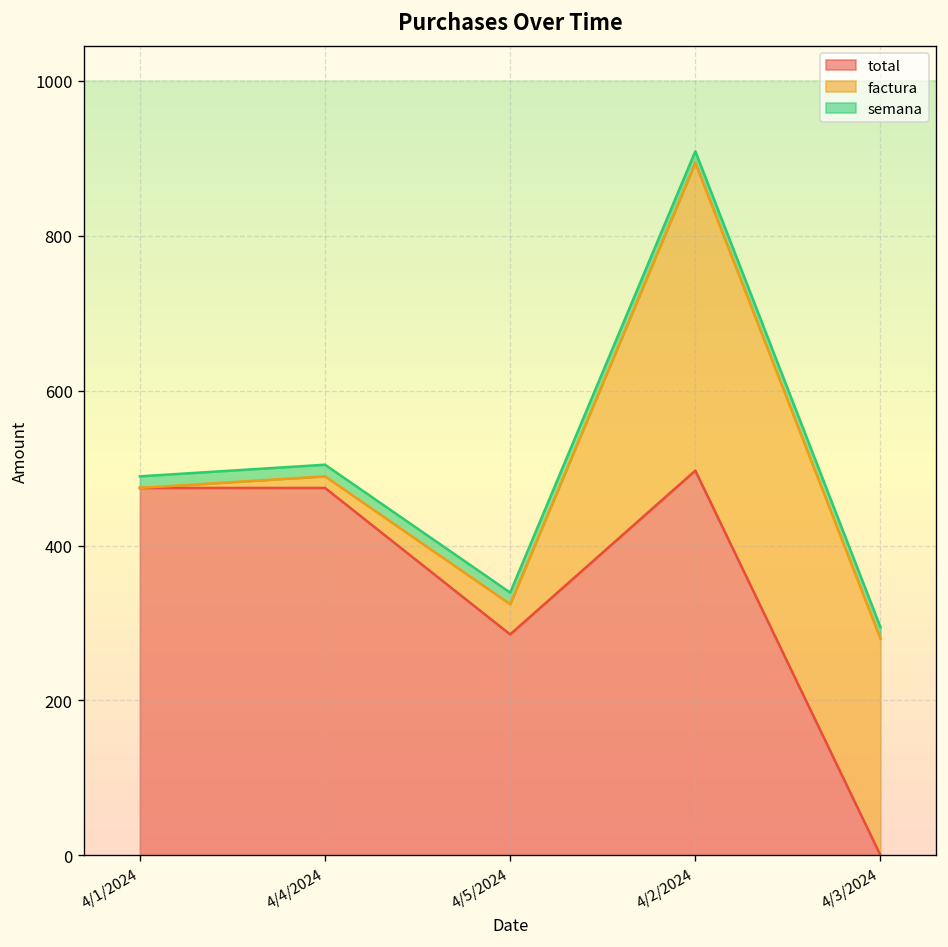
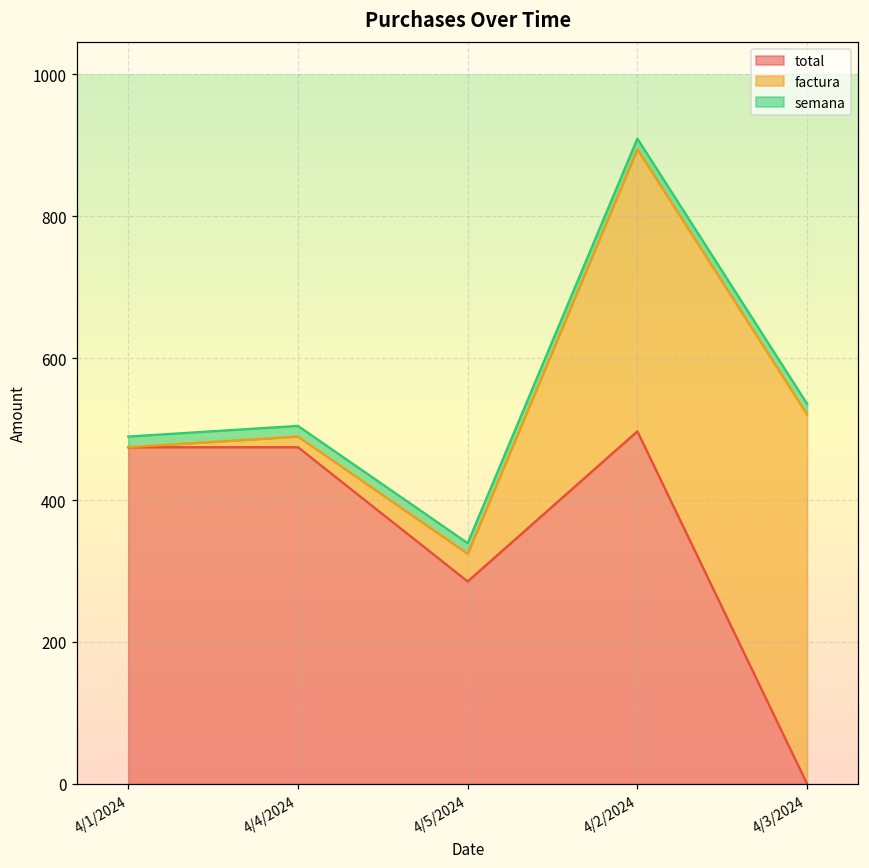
  {
    "total": {
      "4/4/2024": 470,
      "4/5/2024": 290,
      "4/2/2024": 500,
      "4/3/2024": 0
    },
    "factura": {
      "4/4/2024": 20,
      "4/5/2024": 40,
      "4/2/2024": 400,
-     "4/3/2024": 280
+     "4/3/2024": 520
    },
    "semana": {
      "4/1/2024": 20,
      "4/4/2024": 20,
      "4/5/2024": 20,
      "4/2/2024": 20,
      "4/3/2024": 20
    }
  }
